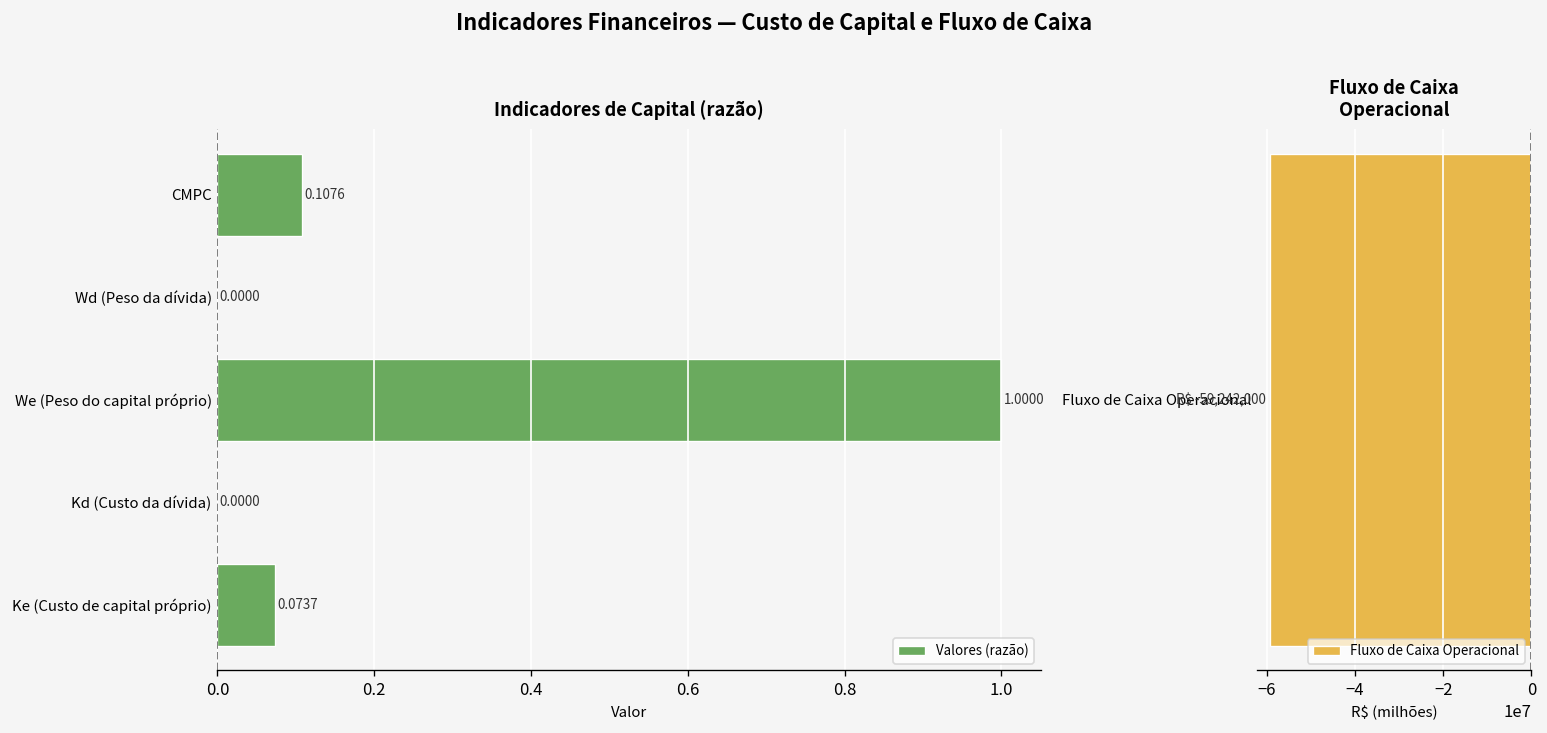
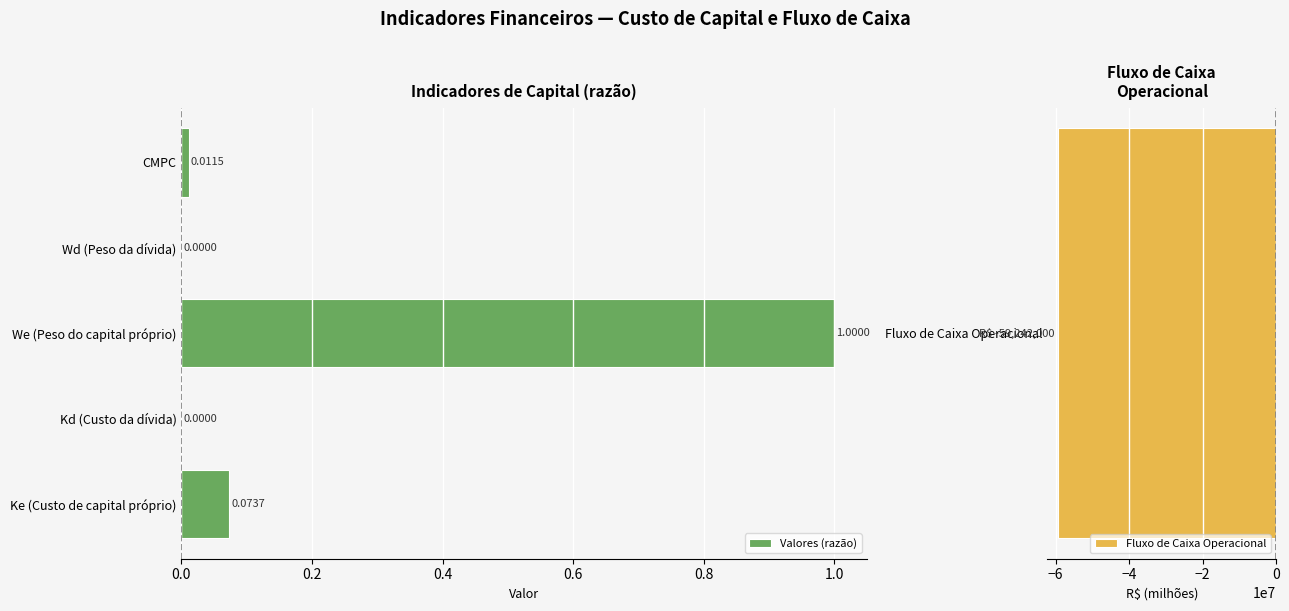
  {
    "Indicadores de Capital (razão)": {
-     "CMPC": "0.1076",
+     "CMPC": "0.0115",
      "Wd (Peso da dívida)": "0.0000",
      "We (Peso do capital próprio)": "1.0000",
      "Kd (Custo da dívida)": "0.0000",
      "Ke (Custo de capital próprio)": "0.0737"
    },
    "Fluxo de Caixa Operacional": {
      "Fluxo de Caixa Operacional": "-59,242,000"
    }
  }
